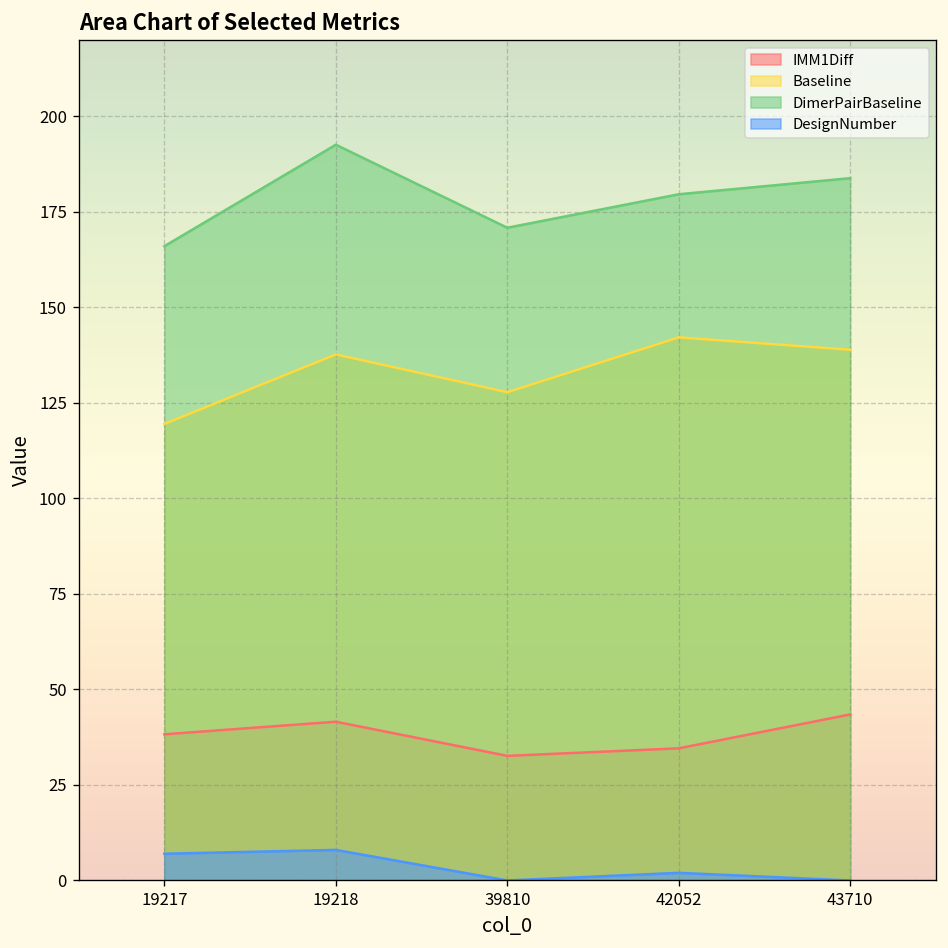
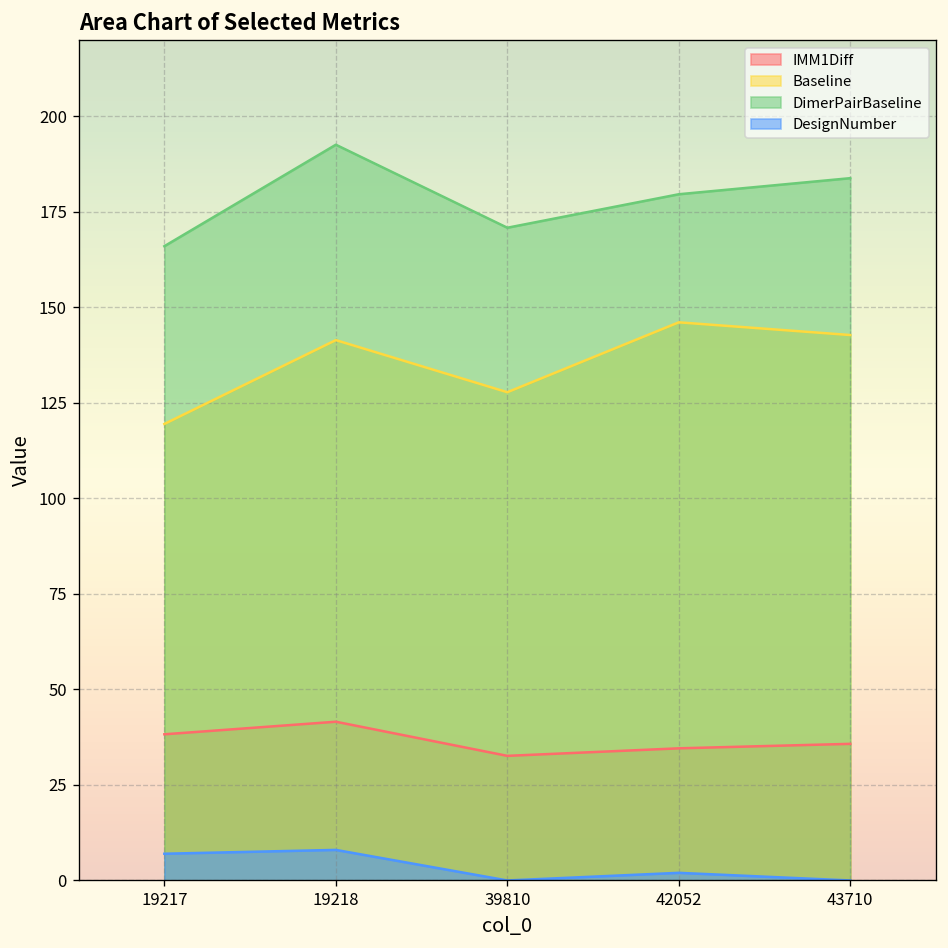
  {
    "IMM1Diff": {
      "19217": 38,
      "19218": 42,
      "39810": 33,
      "42052": 35,
-     "43710": 43
+     "43710": 36
    },
    "Baseline": {
      "19217": 119,
-     "19218": 138,
+     "19218": 141,
      "39810": 128,
-     "42052": 142,
-     "43710": 139
+     "42052": 146,
+     "43710": 143
    },
    "DimerPairBaseline": {
      "19217": 166,
      "19218": 193,
      "39810": 171,
      "42052": 180,
      "43710": 184
    },
    "DesignNumber": {
      "19217": 7,
      "19218": 8,
      "39810": 0,
      "42052": 2,
      "43710": 0
    }
  }
